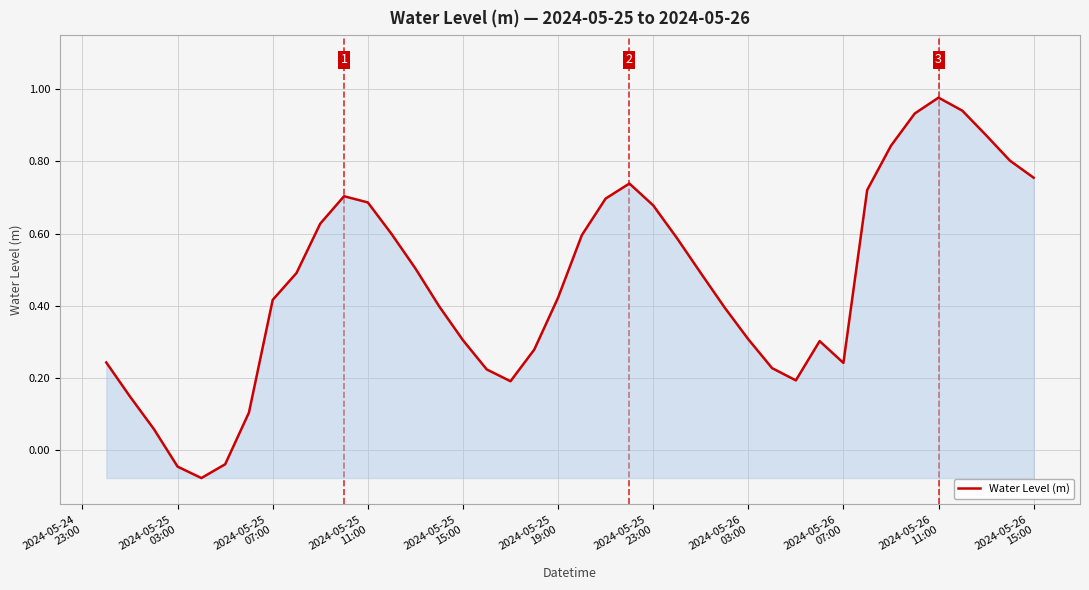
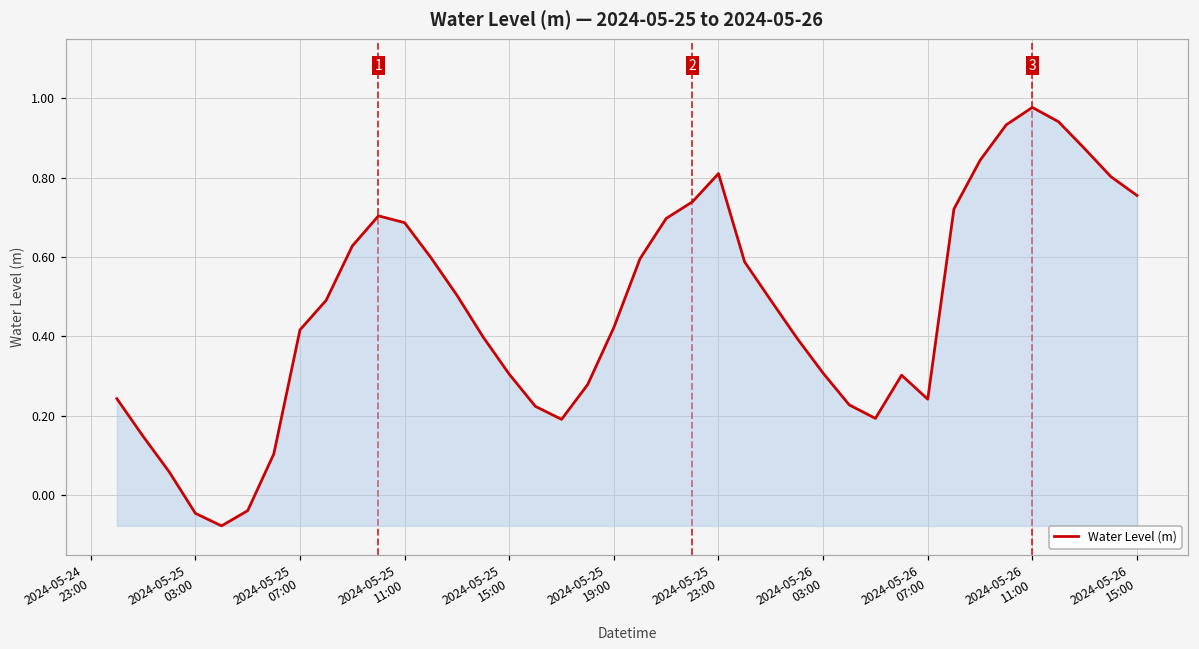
  {
    "2024-05-25 03:00": -0.05,
    "2024-05-25 07:00": 0.42,
    "2024-05-25 11:00": 0.69,
    "2024-05-25 15:00": 0.30,
    "2024-05-25 19:00": 0.42,
-   "2024-05-25 23:00": 0.68,
+   "2024-05-25 23:00": 0.81,
    "2024-05-26 03:00": 0.31,
    "2024-05-26 07:00": 0.24,
    "2024-05-26 11:00": 0.98,
    "2024-05-26 15:00": 0.75
  }
